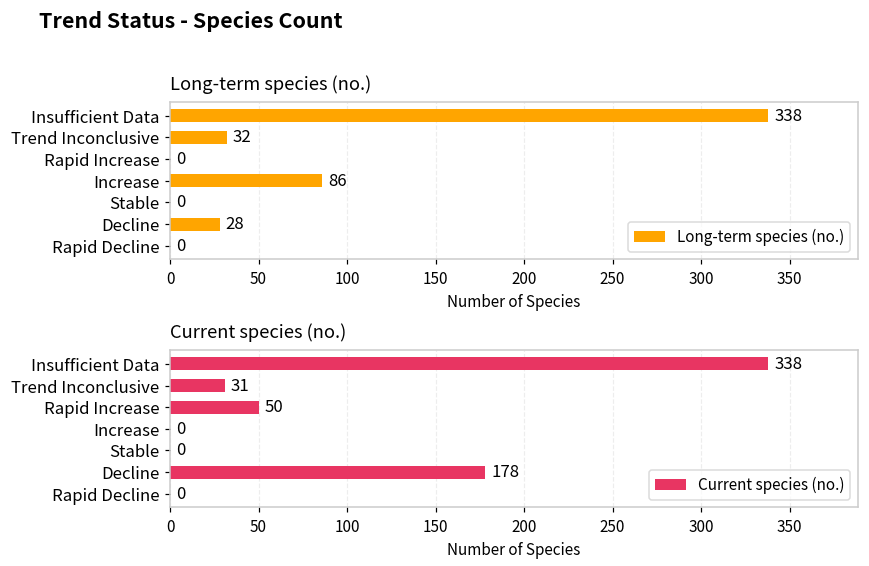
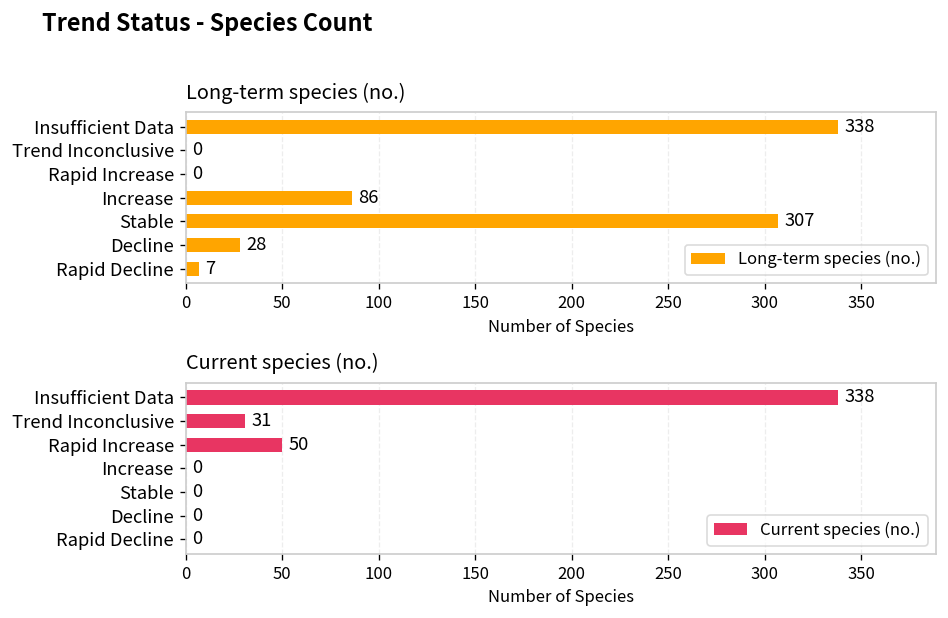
  {
    "Long-term species (no.)": {
      "Insufficient Data": 338,
-     "Trend Inconclusive": 32,
+     "Trend Inconclusive": 0,
      "Rapid Increase": 0,
      "Increase": 86,
-     "Stable": 0,
+     "Stable": 307,
      "Decline": 28,
-     "Rapid Decline": 0
+     "Rapid Decline": 7
    },
    "Current species (no.)": {
      "Insufficient Data": 338,
      "Trend Inconclusive": 31,
      "Rapid Increase": 50,
      "Increase": 0,
      "Stable": 0,
-     "Decline": 178,
+     "Decline": 0,
      "Rapid Decline": 0
    }
  }
